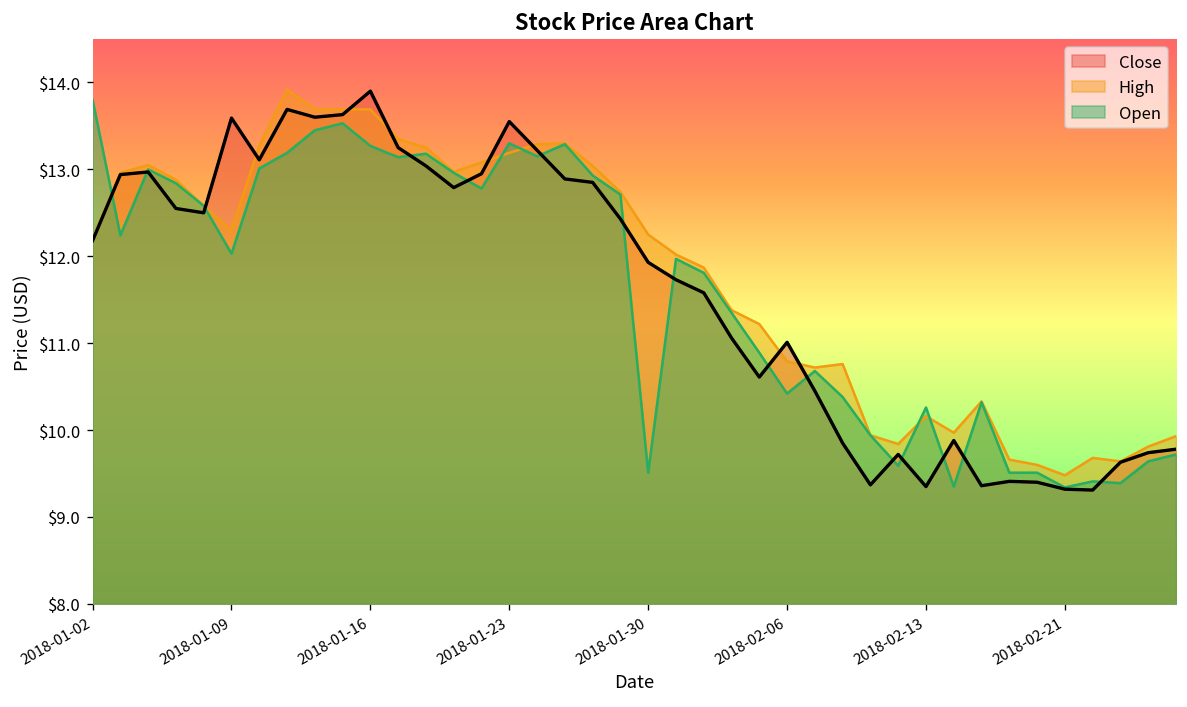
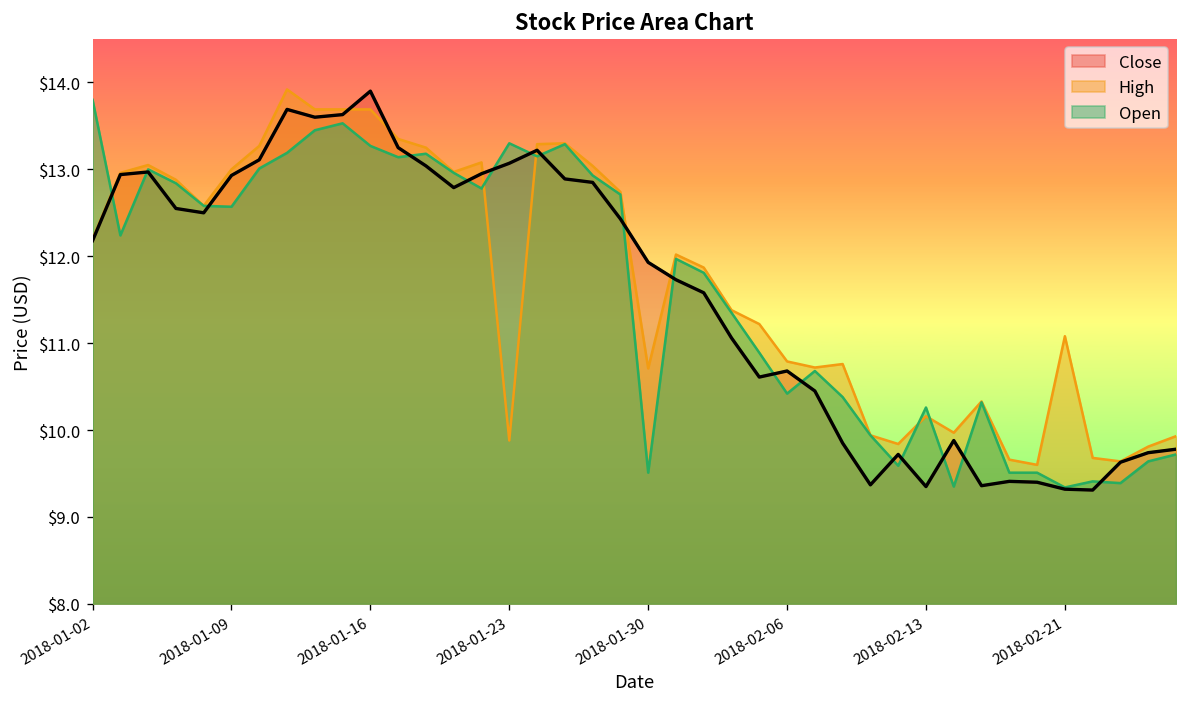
  {
    "Close": {
-     "2018-01-09": "$13.6",
+     "2018-01-09": "$12.9",
      "2018-01-16": "$13.9",
-     "2018-01-23": "$13.6",
+     "2018-01-23": "$13.1",
      "2018-01-30": "$11.9",
-     "2018-02-06": "$11.0",
+     "2018-02-06": "$10.7",
      "2018-02-13": "$9.4"
    },
    "High": {
-     "2018-01-09": "$12.3",
+     "2018-01-09": "$13.0",
      "2018-01-16": "$13.7",
-     "2018-01-23": "$13.2",
-     "2018-01-30": "$12.3",
+     "2018-01-23": "$9.9",
+     "2018-01-30": "$10.7",
      "2018-02-06": "$10.8",
      "2018-02-13": "$10.2",
-     "2018-02-21": "$9.5"
+     "2018-02-21": "$11.1"
    },
    "Open": {
      "2018-01-02": "$13.8",
-     "2018-01-09": "$12.0",
+     "2018-01-09": "$12.6",
      "2018-01-16": "$13.3",
      "2018-01-23": "$13.3",
      "2018-01-30": "$9.5",
      "2018-02-06": "$10.4",
      "2018-02-13": "$10.3"
    }
  }
